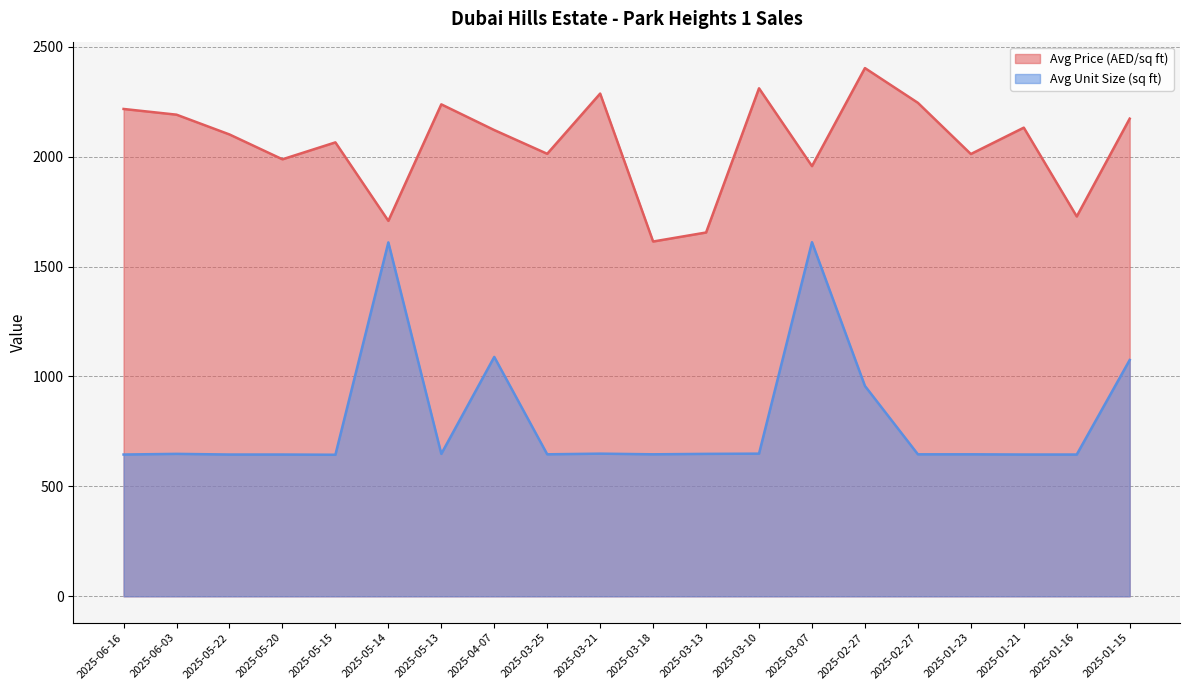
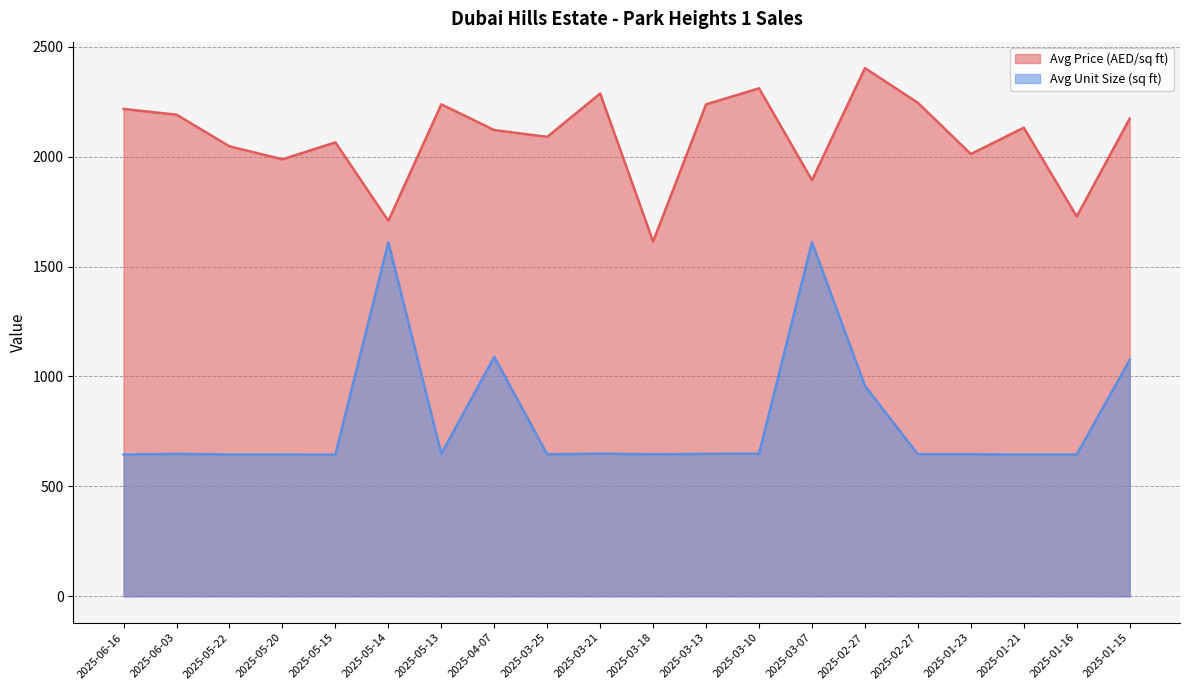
  {
    "Avg Price (AED/sq ft)": {
      "2025-06-16": 2220,
      "2025-06-03": 2190,
-     "2025-05-22": 2100,
+     "2025-05-22": 2050,
      "2025-05-20": 1990,
      "2025-05-15": 2070,
      "2025-05-14": 1710,
      "2025-05-13": 2240,
      "2025-04-07": 2120,
-     "2025-03-25": 2010,
+     "2025-03-25": 2090,
      "2025-03-21": 2290,
      "2025-03-18": 1610,
-     "2025-03-13": 1660,
+     "2025-03-13": 2240,
      "2025-03-10": 2310,
-     "2025-03-07": 1960,
+     "2025-03-07": 1890,
      "2025-01-23": 2010,
      "2025-01-21": 2130,
      "2025-01-16": 1730,
      "2025-01-15": 2170
    },
    "Avg Unit Size (sq ft)": {
      "2025-06-16": 650,
      "2025-06-03": 650,
      "2025-05-22": 650,
      "2025-05-20": 650,
      "2025-05-15": 640,
      "2025-05-14": 1610,
      "2025-05-13": 650,
      "2025-04-07": 1090,
      "2025-03-25": 650,
      "2025-03-21": 650,
      "2025-03-18": 650,
      "2025-03-13": 650,
      "2025-03-10": 650,
      "2025-03-07": 1610,
      "2025-01-23": 650,
      "2025-01-21": 650,
      "2025-01-16": 650,
      "2025-01-15": 1080
    }
  }
